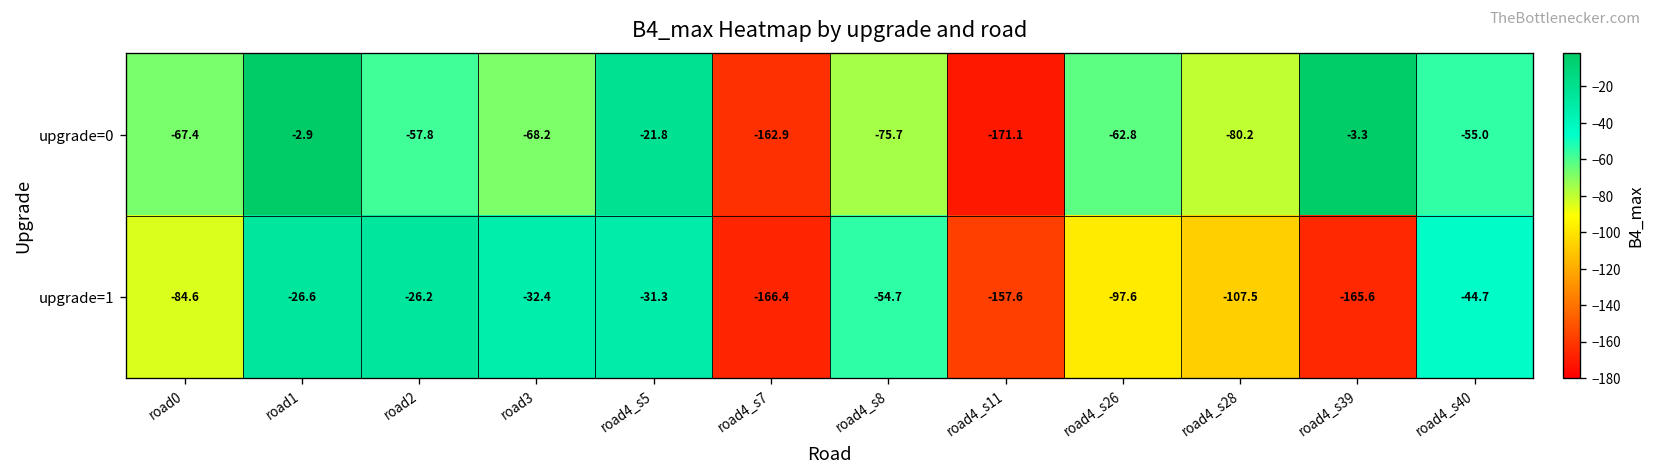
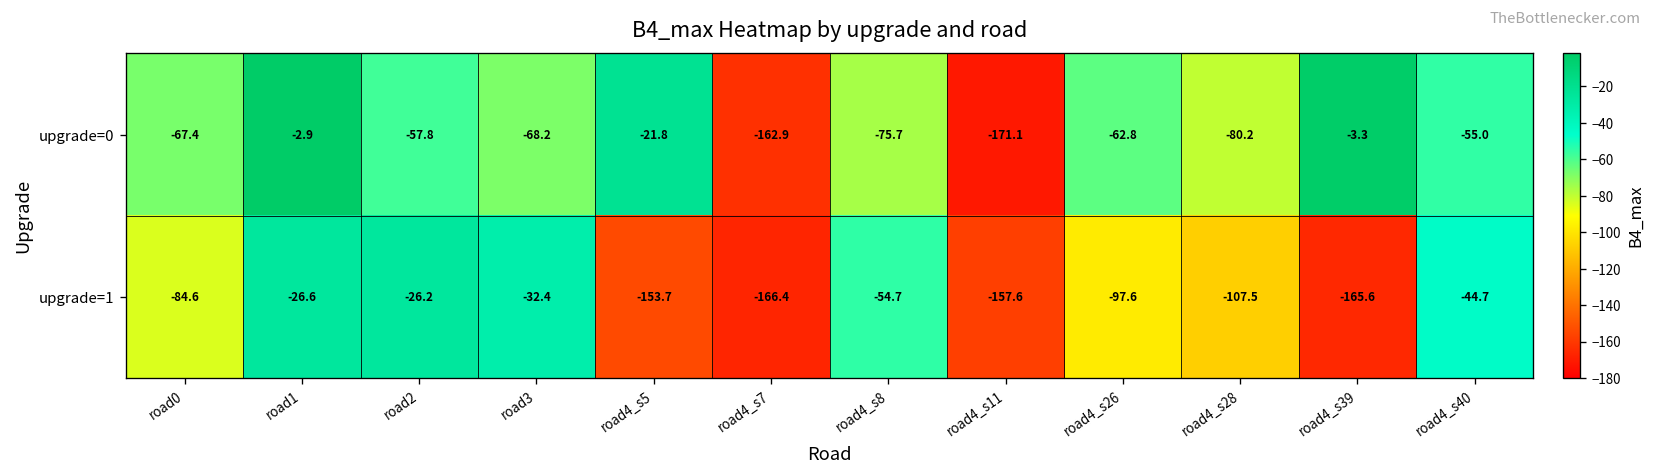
  {
    "upgrade=0": {
      "road0": -67.4,
      "road1": -2.9,
      "road2": -57.8,
      "road3": -68.2,
      "road4_s5": -21.8,
      "road4_s7": -162.9,
      "road4_s8": -75.7,
      "road4_s11": -171.1,
      "road4_s26": -62.8,
      "road4_s28": -80.2,
      "road4_s39": -3.3,
      "road4_s40": -55.0
    },
    "upgrade=1": {
      "road0": -84.6,
      "road1": -26.6,
      "road2": -26.2,
      "road3": -32.4,
-     "road4_s5": -31.3,
+     "road4_s5": -153.7,
      "road4_s7": -166.4,
      "road4_s8": -54.7,
      "road4_s11": -157.6,
      "road4_s26": -97.6,
      "road4_s28": -107.5,
      "road4_s39": -165.6,
      "road4_s40": -44.7
    }
  }
